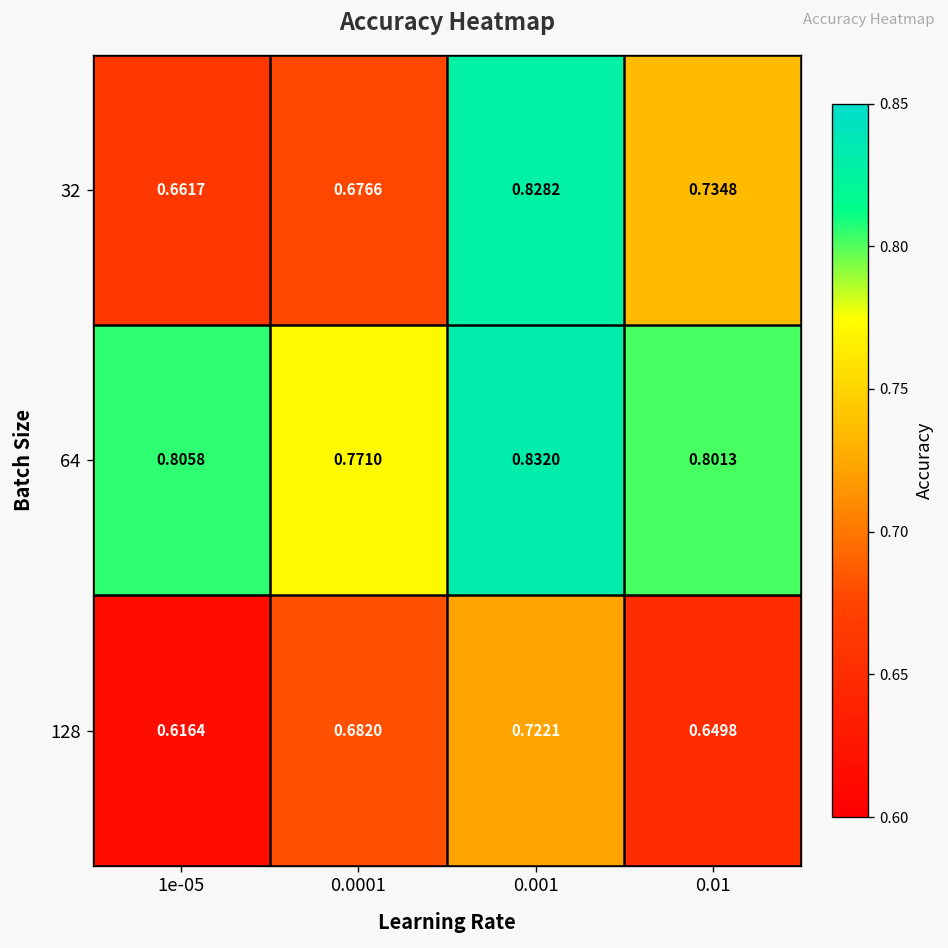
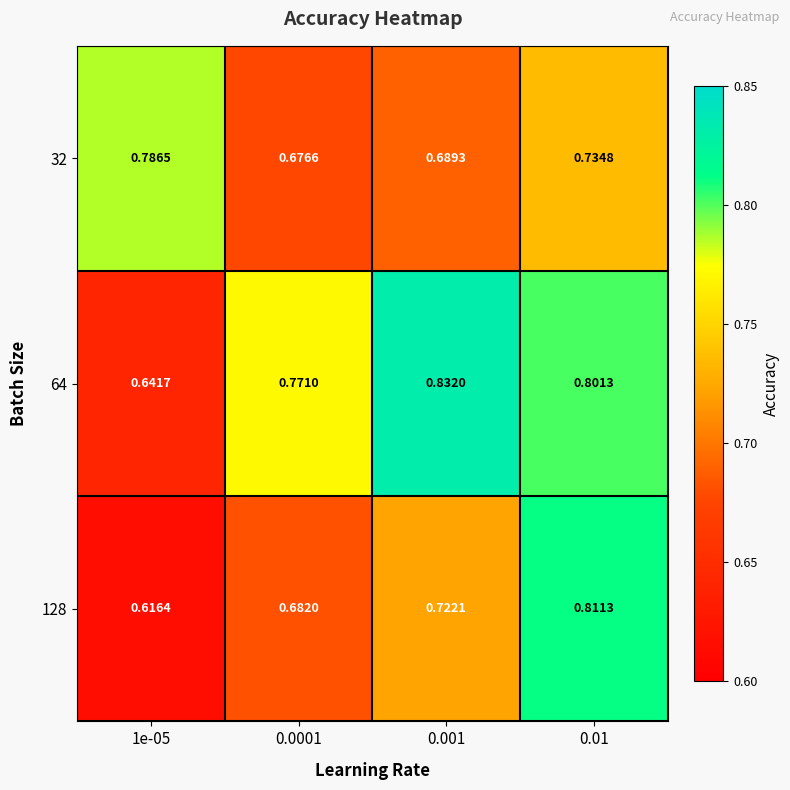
  {
    "32": {
-     "1e-05": 0.6617,
+     "1e-05": 0.7865,
      "0.0001": 0.6766,
-     "0.001": 0.8282,
+     "0.001": 0.6893,
      "0.01": 0.7348
    },
    "64": {
-     "1e-05": 0.8058,
+     "1e-05": 0.6417,
      "0.0001": 0.7710,
      "0.001": 0.8320,
      "0.01": 0.8013
    },
    "128": {
      "1e-05": 0.6164,
      "0.0001": 0.6820,
      "0.001": 0.7221,
-     "0.01": 0.6498
+     "0.01": 0.8113
    }
  }
